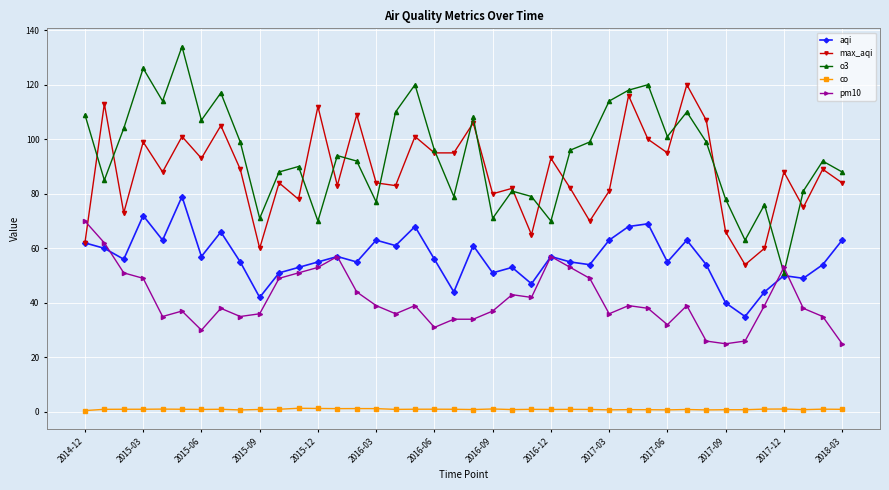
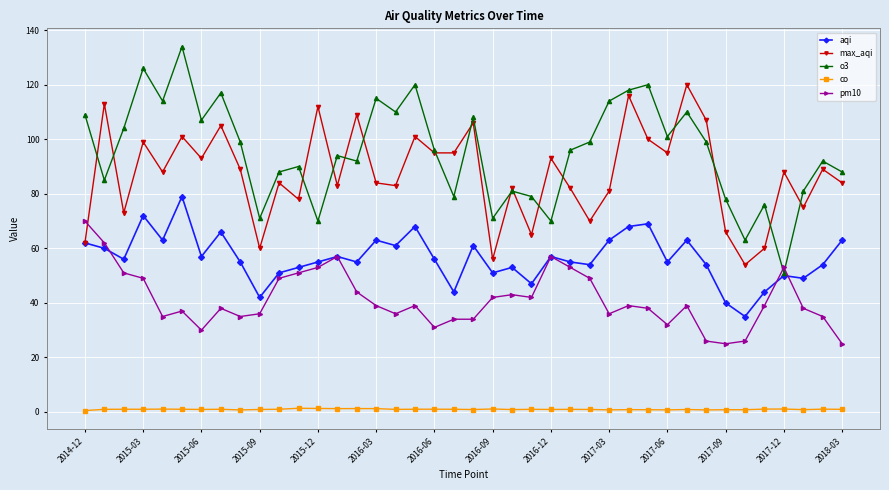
  {
    "aqi": {
      "2015-03": 72,
      "2015-06": 57,
      "2015-09": 42,
      "2015-12": 55,
      "2016-03": 63,
      "2016-06": 56,
      "2016-09": 51,
      "2017-03": 63,
      "2017-06": 55,
      "2017-09": 40,
      "2017-12": 50,
      "2018-03": 63
    },
    "max_aqi": {
      "2015-03": 99,
      "2015-06": 93,
      "2015-09": 60,
      "2015-12": 112,
      "2016-03": 84,
      "2016-06": 95,
-     "2016-09": 80,
+     "2016-09": 56,
      "2016-12": 93,
      "2017-03": 81,
      "2017-06": 95,
      "2017-09": 66,
      "2017-12": 88,
      "2018-03": 84
    },
    "o3": {
      "2014-12": 109,
      "2015-03": 126,
      "2015-06": 107,
      "2015-09": 71,
      "2015-12": 70,
-     "2016-03": 77,
+     "2016-03": 115,
      "2016-06": 96,
      "2016-09": 71,
      "2016-12": 70,
      "2017-03": 114,
      "2017-06": 101,
      "2017-09": 78,
      "2017-12": 51,
      "2018-03": 88
    },
    "co": {
      "2014-12": 1,
      "2015-03": 1,
      "2015-06": 1,
      "2015-09": 1,
      "2015-12": 1,
      "2016-03": 1,
      "2016-06": 1,
      "2016-09": 1,
      "2016-12": 1,
      "2017-03": 1,
      "2017-06": 1,
      "2017-09": 1,
      "2017-12": 1,
      "2018-03": 1
    },
    "pm10": {
      "2014-12": 70,
      "2015-03": 49,
      "2015-06": 30,
      "2015-09": 36,
      "2015-12": 53,
      "2016-03": 39,
      "2016-06": 31,
-     "2016-09": 37,
+     "2016-09": 42,
      "2017-03": 36,
      "2017-06": 32,
      "2017-09": 25,
      "2017-12": 53,
      "2018-03": 25
    }
  }
